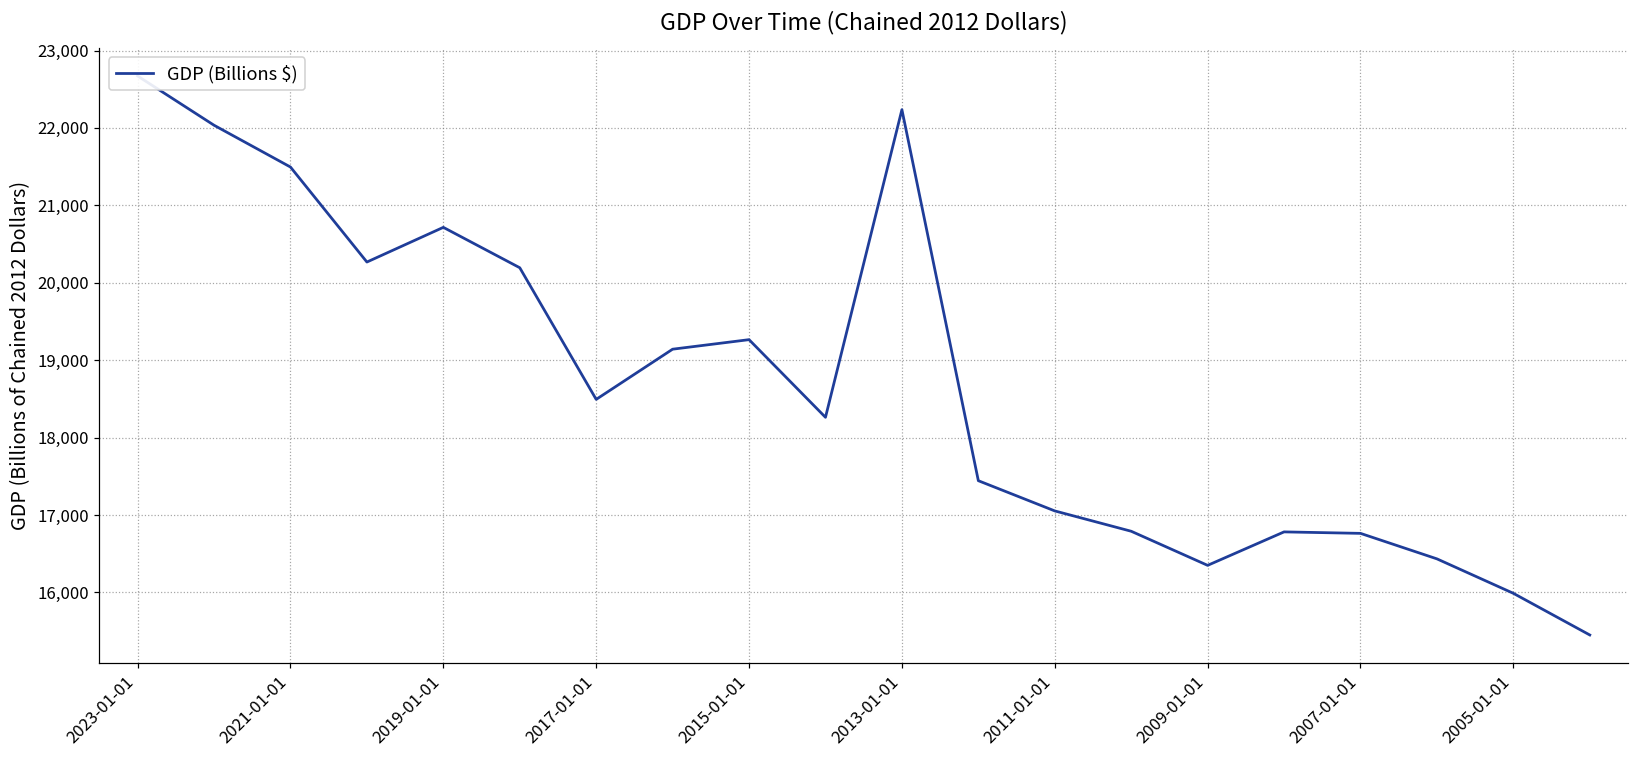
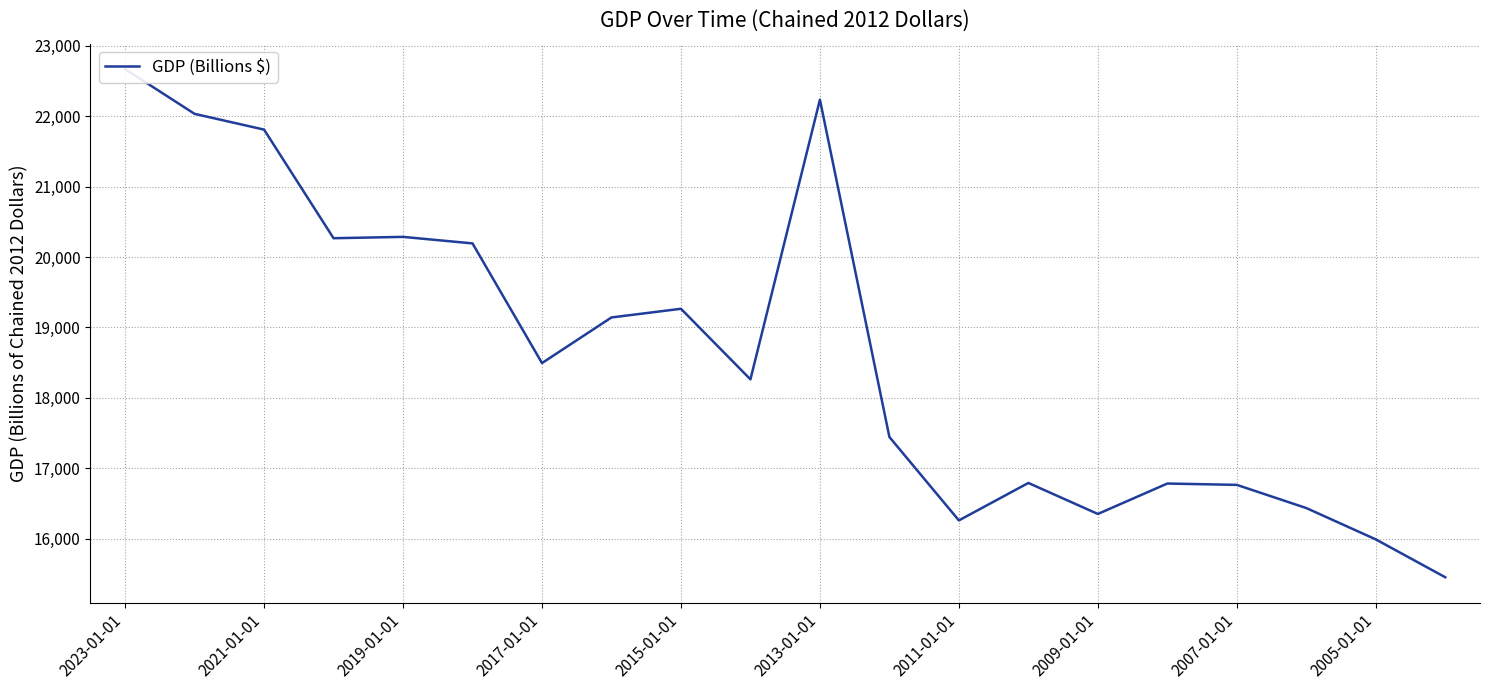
  {
-   "2021-01-01": "21,500",
-   "2019-01-01": "20,700",
+   "2021-01-01": "21,800",
+   "2019-01-01": "20,300",
    "2017-01-01": "18,500",
    "2015-01-01": "19,300",
    "2013-01-01": "22,200",
-   "2011-01-01": "17,100",
+   "2011-01-01": "16,300",
    "2009-01-01": "16,300",
    "2007-01-01": "16,800",
    "2005-01-01": "16,000"
  }
